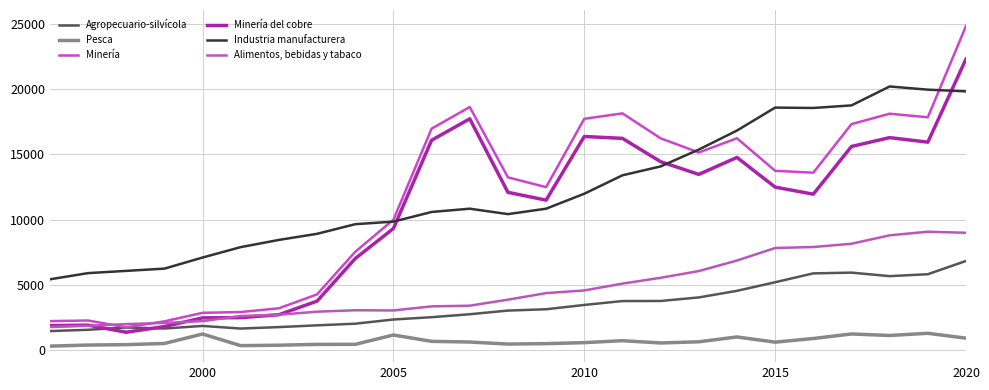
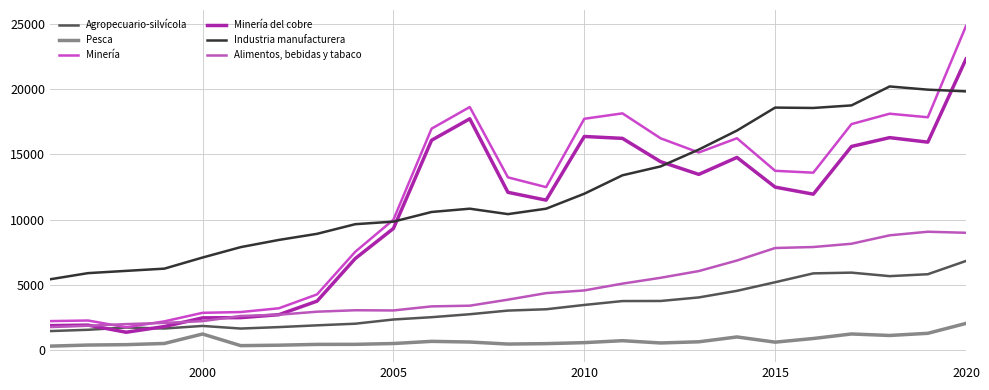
  {
    "Pesca": {
      "2000": 1200,
-     "2005": 1200,
+     "2005": 500,
      "2010": 600,
      "2015": 600,
-     "2020": 900
+     "2020": 2000
    }
  }
